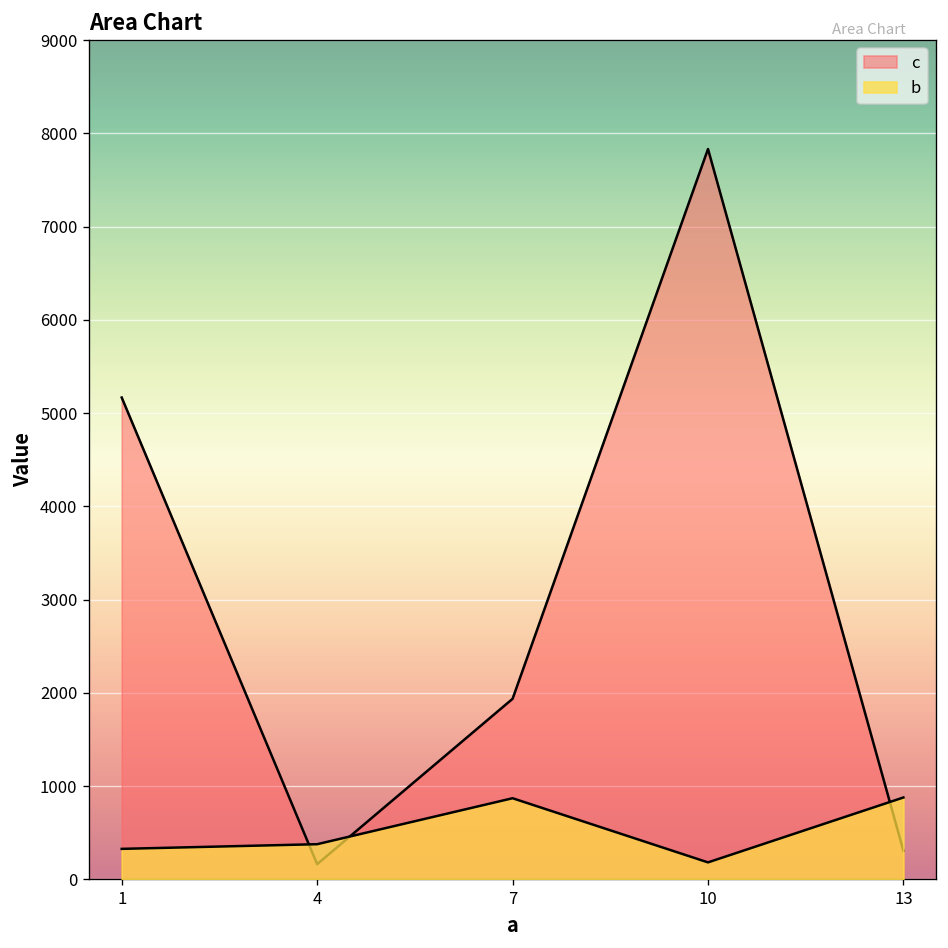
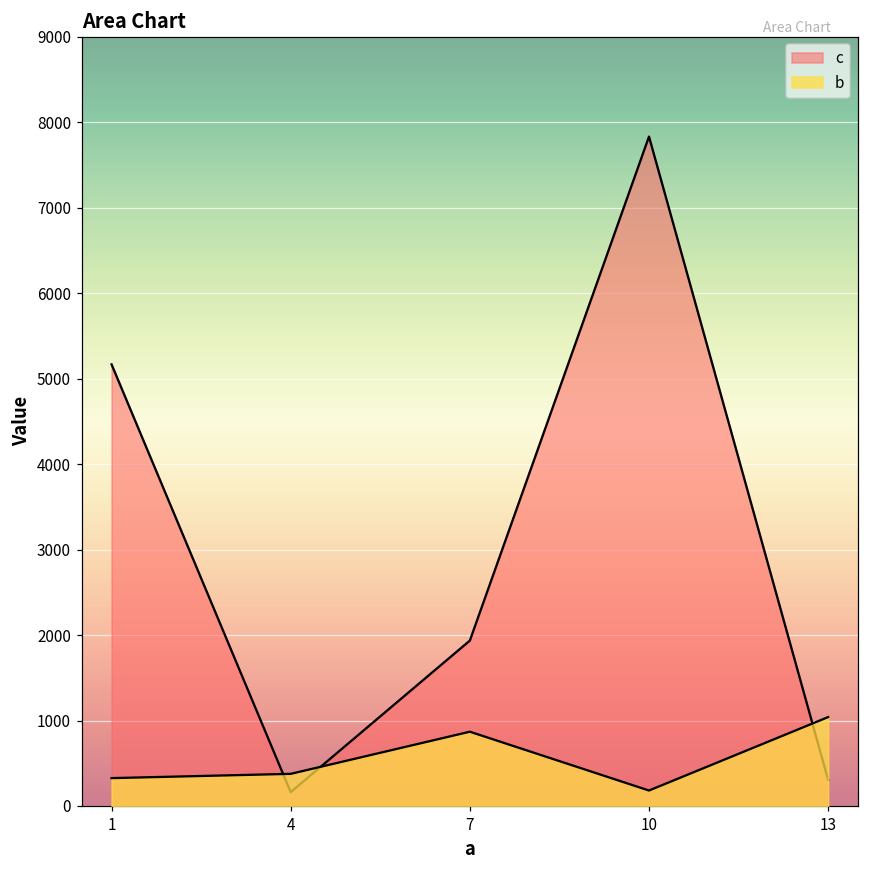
  {
    "c": {
      "1": 5200,
      "4": 200,
      "7": 1900,
      "10": 7800,
      "13": 300
    },
    "b": {
      "1": 300,
      "4": 400,
      "7": 900,
      "10": 200,
-     "13": 900
+     "13": 1000
    }
  }
